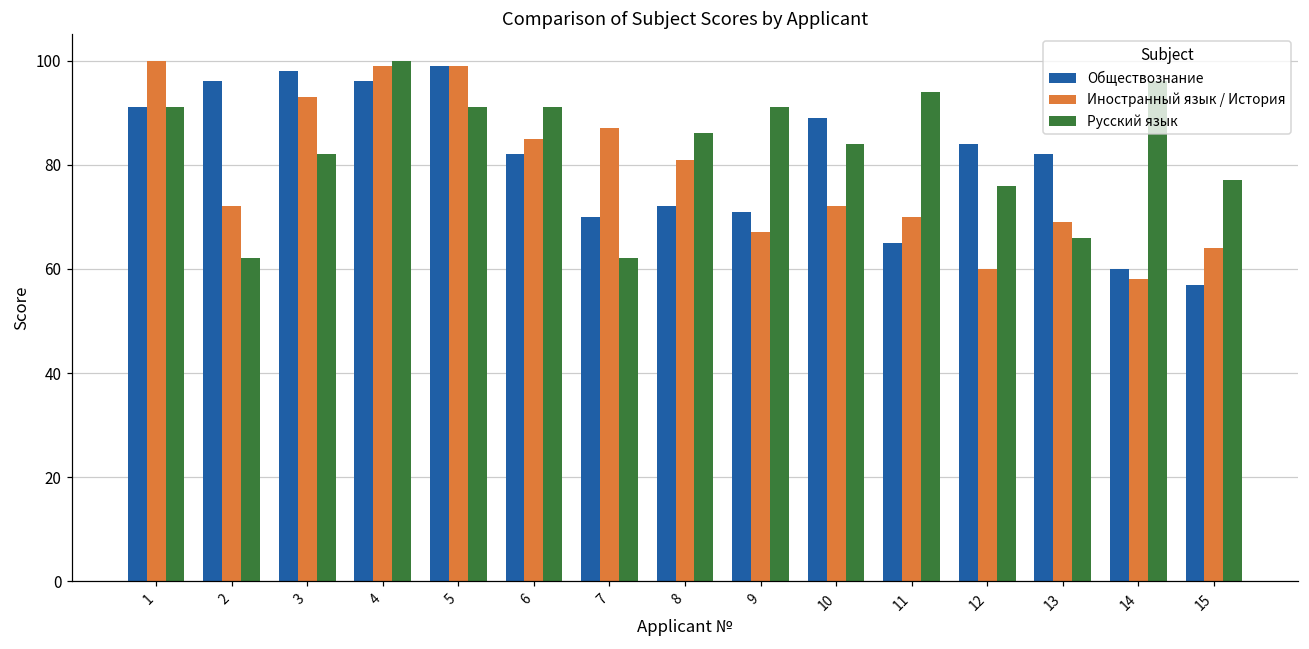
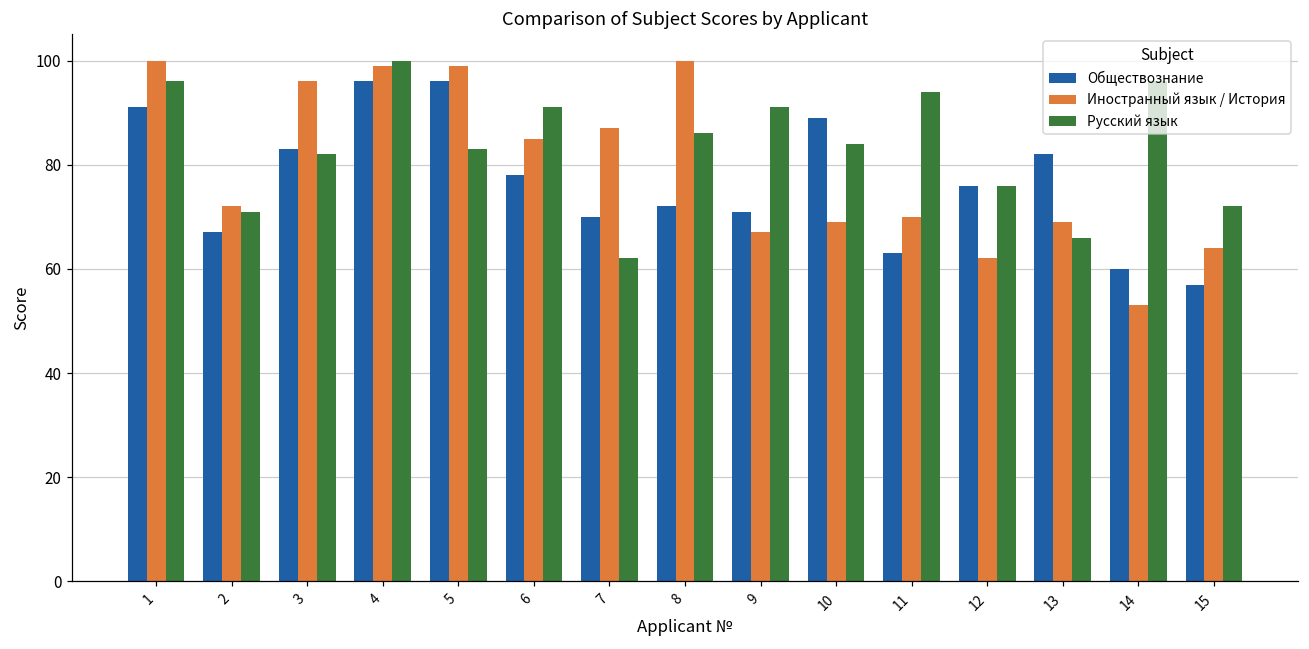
  {
    "Обществознание": {
      "1": 91,
-     "2": 96,
-     "3": 98,
+     "2": 67,
+     "3": 83,
      "4": 96,
-     "5": 99,
-     "6": 82,
+     "5": 96,
+     "6": 78,
      "7": 70,
      "8": 72,
      "9": 71,
      "10": 89,
-     "11": 65,
-     "12": 84,
+     "11": 63,
+     "12": 76,
      "13": 82,
      "14": 60,
      "15": 57
    },
    "Иностранный язык / История": {
      "1": 100,
      "2": 72,
-     "3": 93,
+     "3": 96,
      "4": 99,
      "5": 99,
      "6": 85,
      "7": 87,
-     "8": 81,
+     "8": 100,
      "9": 67,
-     "10": 72,
+     "10": 69,
      "11": 70,
-     "12": 60,
+     "12": 62,
      "13": 69,
-     "14": 58,
+     "14": 53,
      "15": 64
    },
    "Русский язык": {
-     "1": 91,
-     "2": 62,
+     "1": 96,
+     "2": 71,
      "3": 82,
      "4": 100,
-     "5": 91,
+     "5": 83,
      "6": 91,
      "7": 62,
      "8": 86,
      "9": 91,
      "10": 84,
      "11": 94,
      "12": 76,
      "13": 66,
-     "15": 77
+     "15": 72
    }
  }
